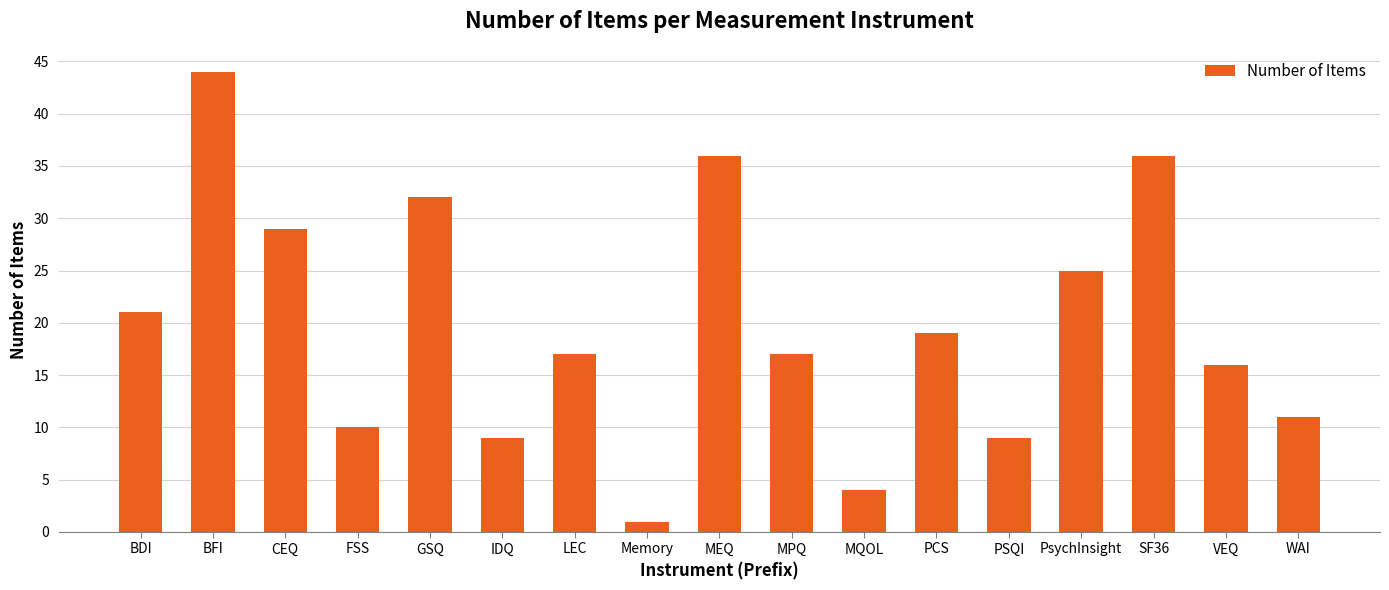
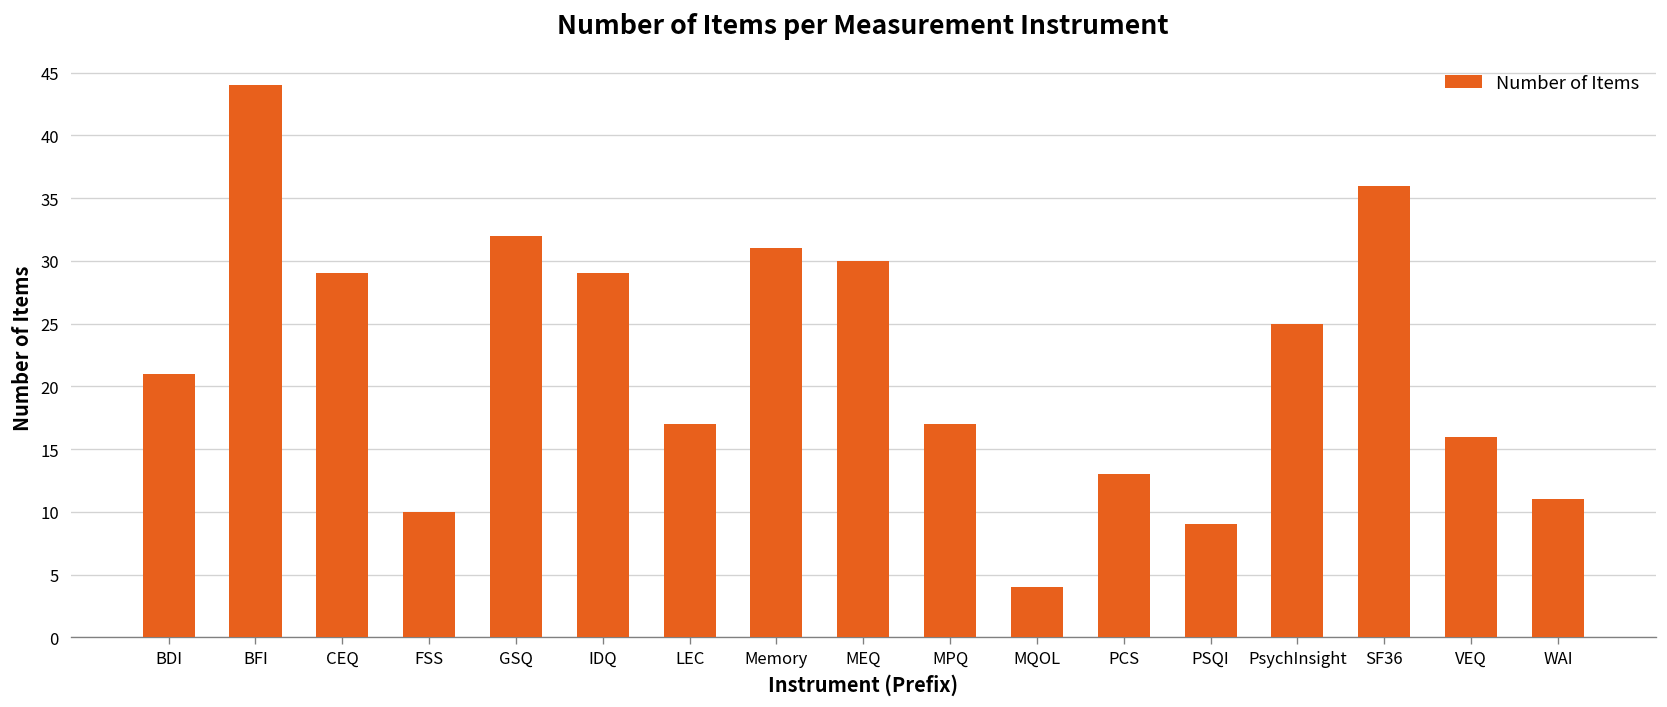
  {
    "BDI": 21,
    "BFI": 44,
    "CEQ": 29,
    "FSS": 10,
    "GSQ": 32,
-   "IDQ": 9,
+   "IDQ": 29,
    "LEC": 17,
-   "Memory": 1,
-   "MEQ": 36,
+   "Memory": 31,
+   "MEQ": 30,
    "MPQ": 17,
    "MQOL": 4,
-   "PCS": 19,
+   "PCS": 13,
    "PSQI": 9,
    "PsychInsight": 25,
    "SF36": 36,
    "VEQ": 16,
    "WAI": 11
  }
